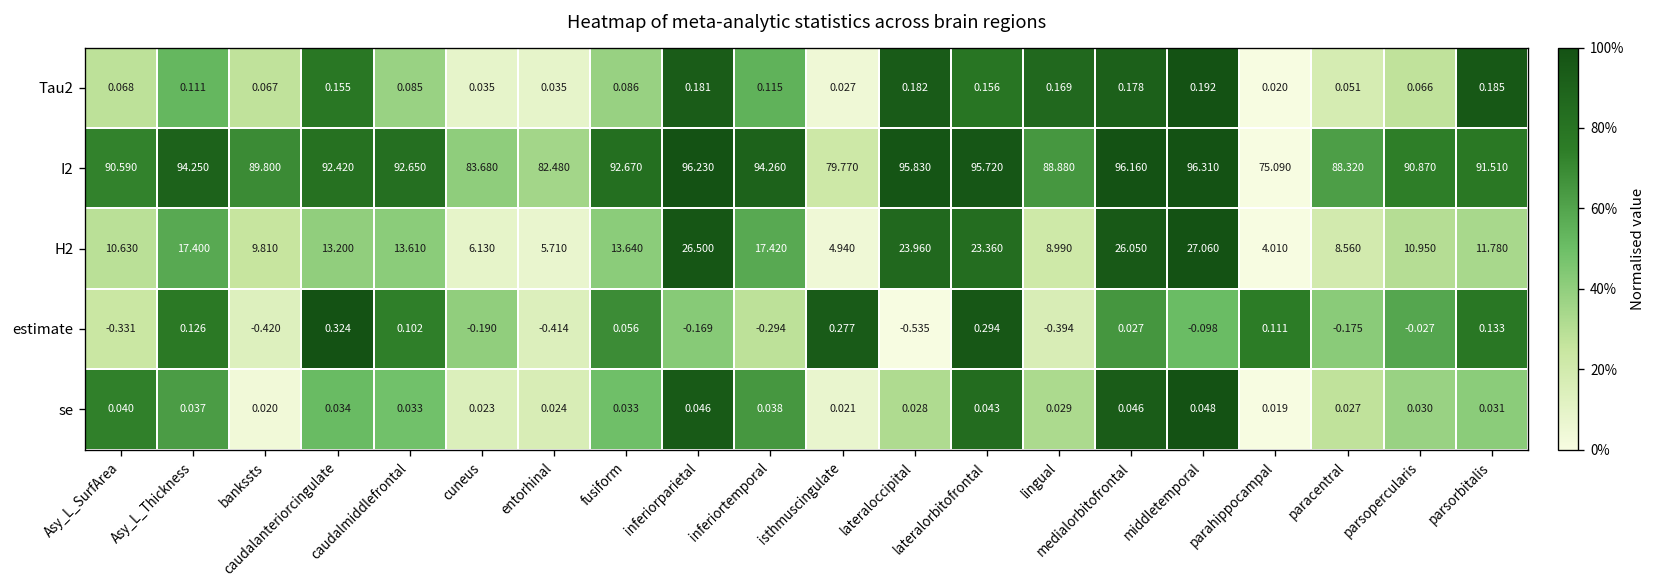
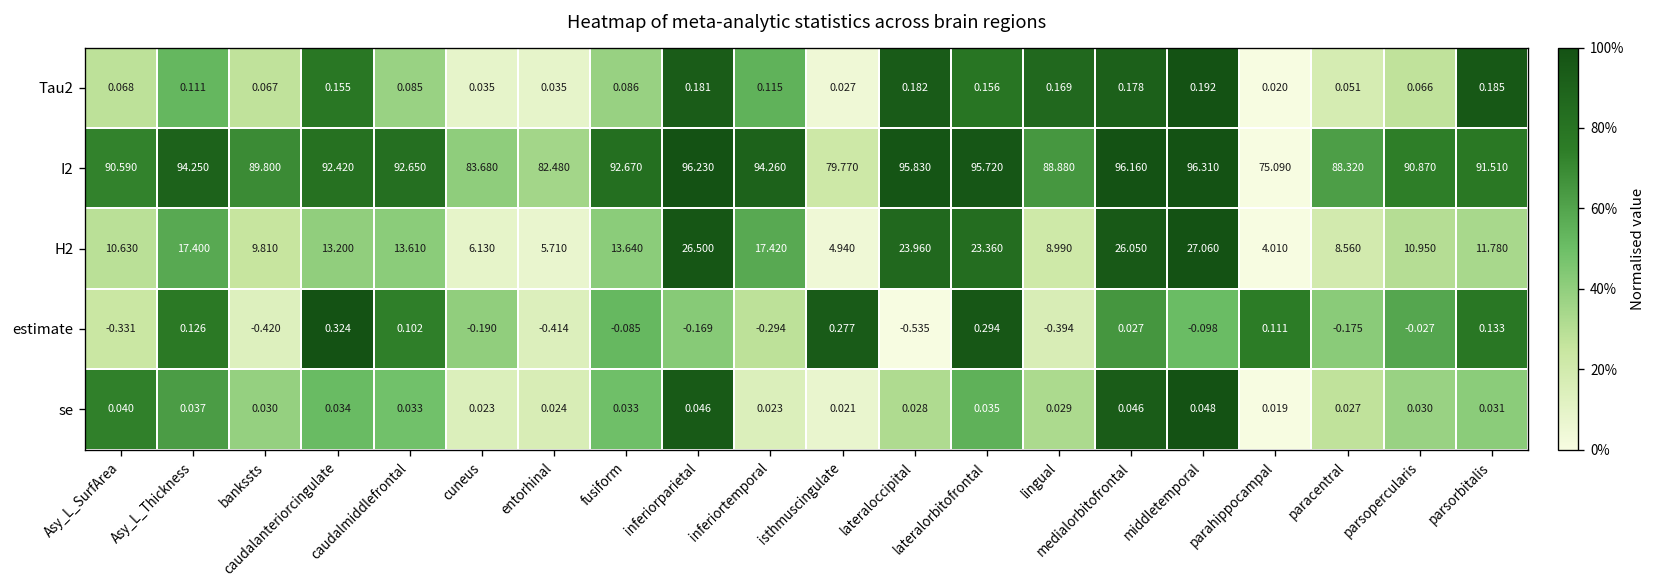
  {
    "Tau2": {
      "Asy_L_SurfArea": 0.068,
      "Asy_L_Thickness": 0.111,
      "bankssts": 0.067,
      "caudalanteriorcingulate": 0.155,
      "caudalmiddlefrontal": 0.085,
      "cuneus": 0.035,
      "entorhinal": 0.035,
      "fusiform": 0.086,
      "inferiorparietal": 0.181,
      "inferiortemporal": 0.115,
      "isthmuscingulate": 0.027,
      "lateraloccipital": 0.182,
      "lateralorbitofrontal": 0.156,
      "lingual": 0.169,
      "medialorbitofrontal": 0.178,
      "middletemporal": 0.192,
      "parahippocampal": 0.020,
      "paracentral": 0.051,
      "parsopercularis": 0.066,
      "parsorbitalis": 0.185
    },
    "I2": {
      "Asy_L_SurfArea": 90.590,
      "Asy_L_Thickness": 94.250,
      "bankssts": 89.800,
      "caudalanteriorcingulate": 92.420,
      "caudalmiddlefrontal": 92.650,
      "cuneus": 83.680,
      "entorhinal": 82.480,
      "fusiform": 92.670,
      "inferiorparietal": 96.230,
      "inferiortemporal": 94.260,
      "isthmuscingulate": 79.770,
      "lateraloccipital": 95.830,
      "lateralorbitofrontal": 95.720,
      "lingual": 88.880,
      "medialorbitofrontal": 96.160,
      "middletemporal": 96.310,
      "parahippocampal": 75.090,
      "paracentral": 88.320,
      "parsopercularis": 90.870,
      "parsorbitalis": 91.510
    },
    "H2": {
      "Asy_L_SurfArea": 10.630,
      "Asy_L_Thickness": 17.400,
      "bankssts": 9.810,
      "caudalanteriorcingulate": 13.200,
      "caudalmiddlefrontal": 13.610,
      "cuneus": 6.130,
      "entorhinal": 5.710,
      "fusiform": 13.640,
      "inferiorparietal": 26.500,
      "inferiortemporal": 17.420,
      "isthmuscingulate": 4.940,
      "lateraloccipital": 23.960,
      "lateralorbitofrontal": 23.360,
      "lingual": 8.990,
      "medialorbitofrontal": 26.050,
      "middletemporal": 27.060,
      "parahippocampal": 4.010,
      "paracentral": 8.560,
      "parsopercularis": 10.950,
      "parsorbitalis": 11.780
    },
    "estimate": {
      "Asy_L_SurfArea": -0.331,
      "Asy_L_Thickness": 0.126,
      "bankssts": -0.420,
      "caudalanteriorcingulate": 0.324,
      "caudalmiddlefrontal": 0.102,
      "cuneus": -0.190,
      "entorhinal": -0.414,
-     "fusiform": 0.056,
+     "fusiform": -0.085,
      "inferiorparietal": -0.169,
      "inferiortemporal": -0.294,
      "isthmuscingulate": 0.277,
      "lateraloccipital": -0.535,
      "lateralorbitofrontal": 0.294,
      "lingual": -0.394,
      "medialorbitofrontal": 0.027,
      "middletemporal": -0.098,
      "parahippocampal": 0.111,
      "paracentral": -0.175,
      "parsopercularis": -0.027,
      "parsorbitalis": 0.133
    },
    "se": {
      "Asy_L_SurfArea": 0.040,
      "Asy_L_Thickness": 0.037,
-     "bankssts": 0.020,
+     "bankssts": 0.030,
      "caudalanteriorcingulate": 0.034,
      "caudalmiddlefrontal": 0.033,
      "cuneus": 0.023,
      "entorhinal": 0.024,
      "fusiform": 0.033,
      "inferiorparietal": 0.046,
-     "inferiortemporal": 0.038,
+     "inferiortemporal": 0.023,
      "isthmuscingulate": 0.021,
      "lateraloccipital": 0.028,
-     "lateralorbitofrontal": 0.043,
+     "lateralorbitofrontal": 0.035,
      "lingual": 0.029,
      "medialorbitofrontal": 0.046,
      "middletemporal": 0.048,
      "parahippocampal": 0.019,
      "paracentral": 0.027,
      "parsopercularis": 0.030,
      "parsorbitalis": 0.031
    }
  }
